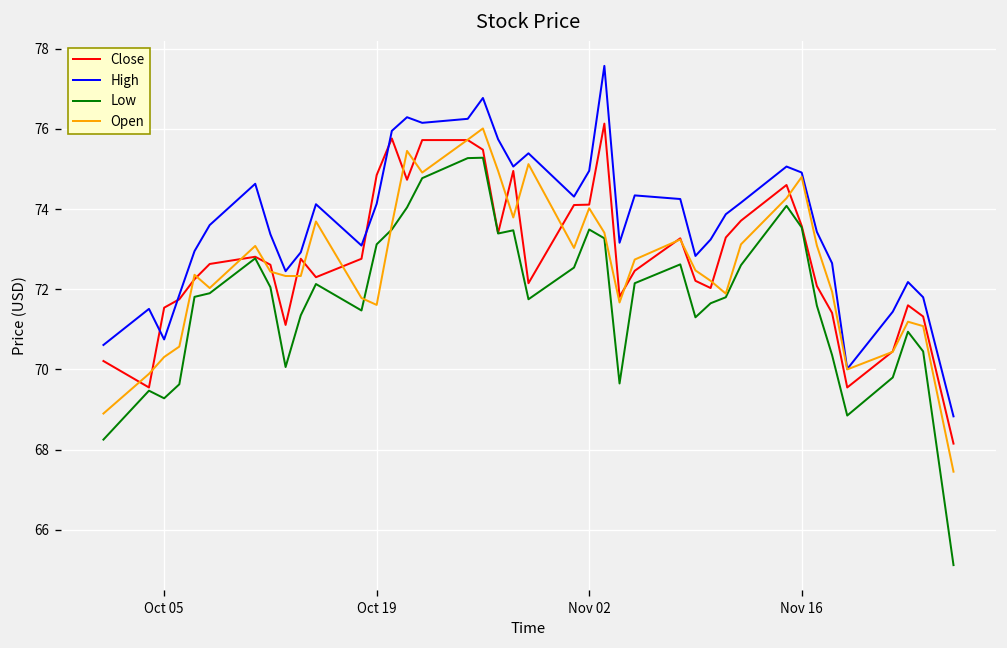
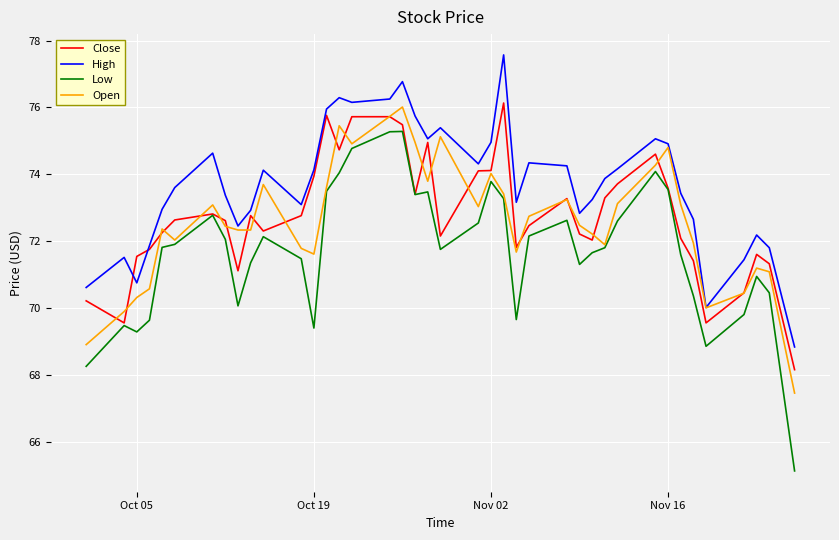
  {
    "Close": {
      "Oct 05": 71.5,
-     "Oct 19": 74.8,
+     "Oct 19": 73.9,
      "Nov 02": 74.1
    },
    "High": {
      "Oct 05": 70.7,
      "Oct 19": 74.1,
      "Nov 02": 75.0,
      "Nov 16": 74.9
    },
    "Low": {
      "Oct 05": 69.3,
-     "Oct 19": 73.1,
-     "Nov 02": 73.5
+     "Oct 19": 69.4,
+     "Nov 02": 73.8
    },
    "Open": {
      "Oct 05": 70.3,
      "Oct 19": 71.6,
      "Nov 02": 74.0,
      "Nov 16": 74.8
    }
  }
